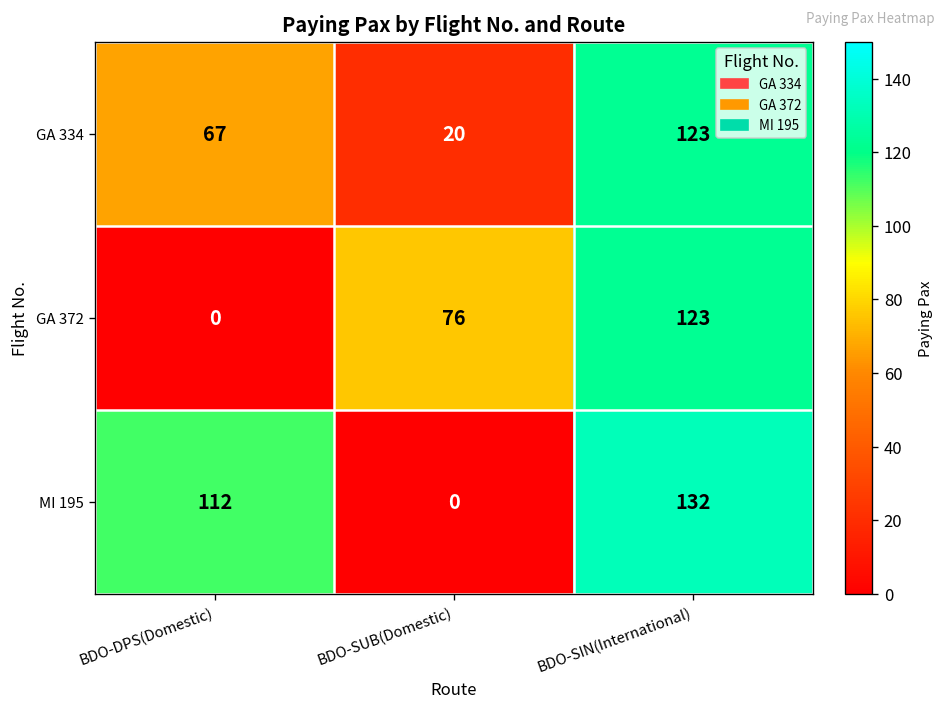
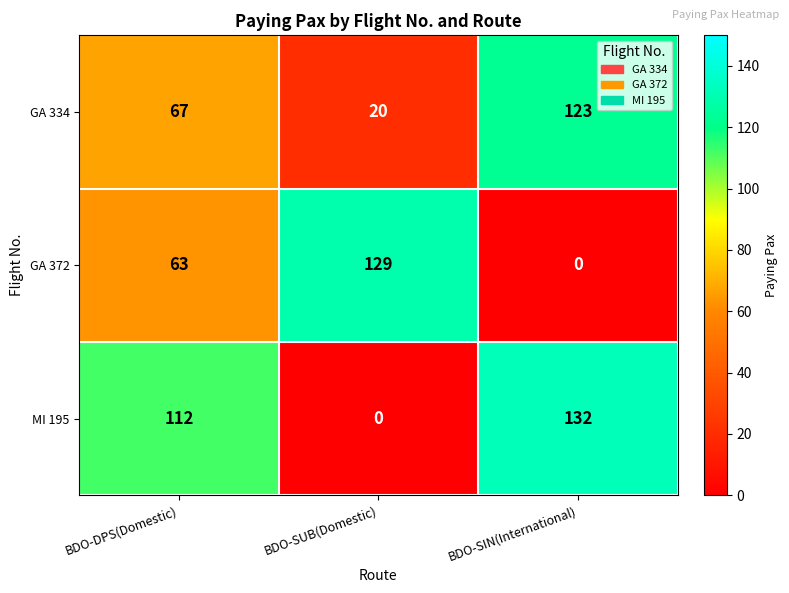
  {
    "GA 334": {
      "BDO-DPS(Domestic)": 67,
      "BDO-SUB(Domestic)": 20,
      "BDO-SIN(International)": 123
    },
    "GA 372": {
-     "BDO-DPS(Domestic)": 0,
-     "BDO-SUB(Domestic)": 76,
-     "BDO-SIN(International)": 123
+     "BDO-DPS(Domestic)": 63,
+     "BDO-SUB(Domestic)": 129,
+     "BDO-SIN(International)": 0
    },
    "MI 195": {
      "BDO-DPS(Domestic)": 112,
      "BDO-SUB(Domestic)": 0,
      "BDO-SIN(International)": 132
    }
  }
